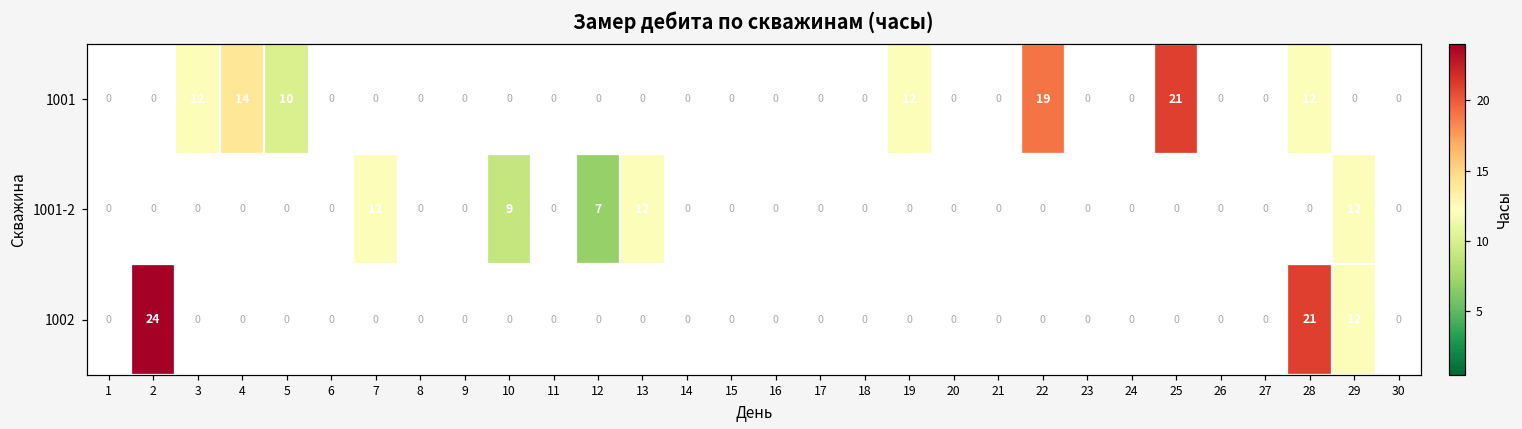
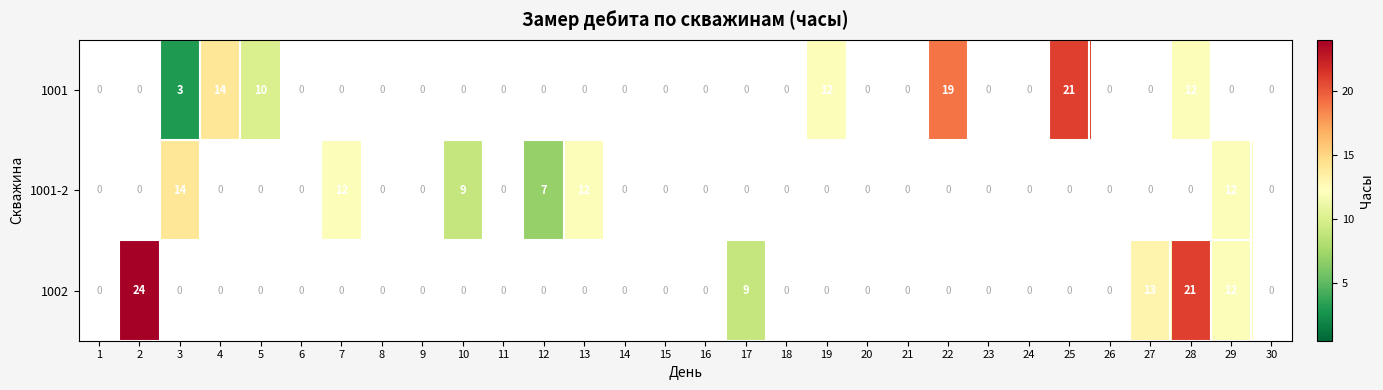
  {
    "1001": {
      "1": 0,
      "2": 0,
-     "3": 12,
+     "3": 3,
      "4": 14,
      "5": 10,
      "6": 0,
      "7": 0,
      "8": 0,
      "9": 0,
      "10": 0,
      "11": 0,
      "12": 0,
      "13": 0,
      "14": 0,
      "15": 0,
      "16": 0,
      "17": 0,
      "18": 0,
      "19": 12,
      "20": 0,
      "21": 0,
      "22": 19,
      "23": 0,
      "24": 0,
      "25": 21,
      "26": 0,
      "27": 0,
      "28": 12,
      "29": 0,
      "30": 0
    },
    "1001-2": {
      "1": 0,
      "2": 0,
-     "3": 0,
+     "3": 14,
      "4": 0,
      "5": 0,
      "6": 0,
      "7": 12,
      "8": 0,
      "9": 0,
      "10": 9,
      "11": 0,
      "12": 7,
      "13": 12,
      "14": 0,
      "15": 0,
      "16": 0,
      "17": 0,
      "18": 0,
      "19": 0,
      "20": 0,
      "21": 0,
      "22": 0,
      "23": 0,
      "24": 0,
      "25": 0,
      "26": 0,
      "27": 0,
      "28": 0,
      "29": 12,
      "30": 0
    },
    "1002": {
      "1": 0,
      "2": 24,
      "3": 0,
      "4": 0,
      "5": 0,
      "6": 0,
      "7": 0,
      "8": 0,
      "9": 0,
      "10": 0,
      "11": 0,
      "12": 0,
      "13": 0,
      "14": 0,
      "15": 0,
      "16": 0,
-     "17": 0,
+     "17": 9,
      "18": 0,
      "19": 0,
      "20": 0,
      "21": 0,
      "22": 0,
      "23": 0,
      "24": 0,
      "25": 0,
      "26": 0,
-     "27": 0,
+     "27": 13,
      "28": 21,
      "29": 12,
      "30": 0
    }
  }
